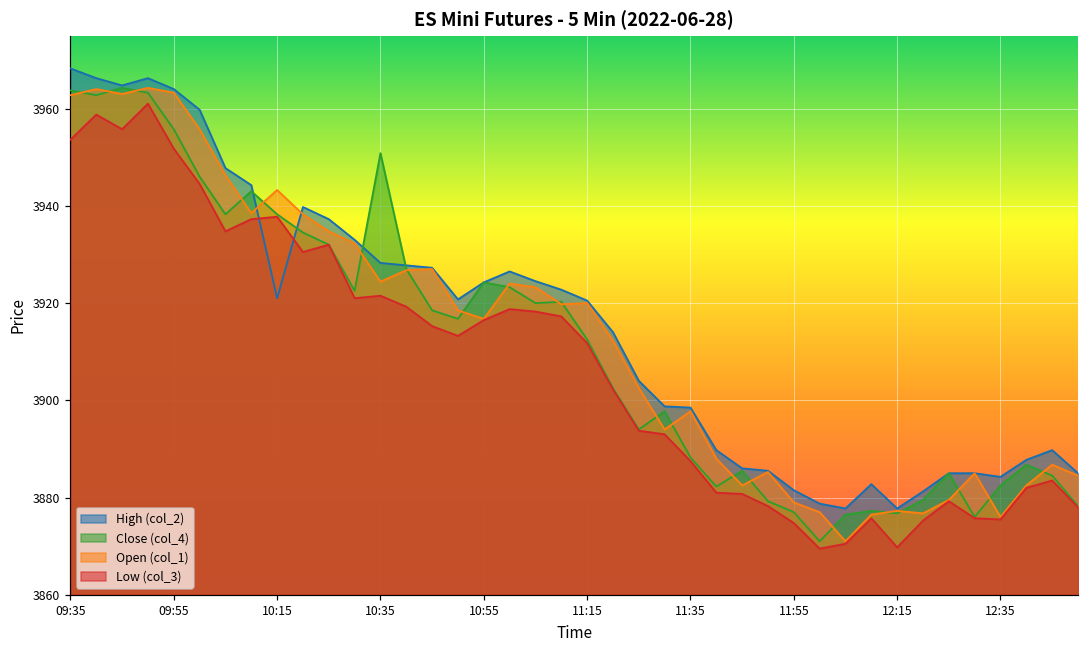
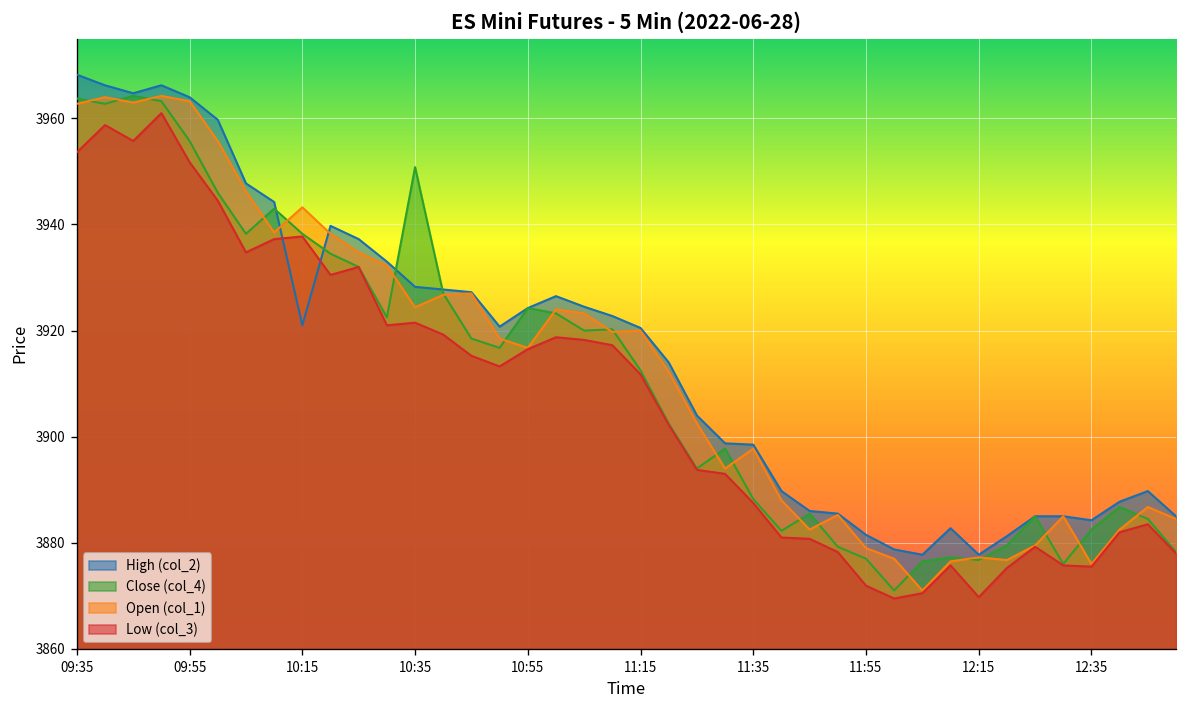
  {
    "High (col_2)": {
      "09:35": 3968,
      "09:55": 3964,
      "10:15": 3921,
      "10:35": 3928,
      "11:35": 3899,
      "11:55": 3882,
      "12:35": 3884
    },
    "Close (col_4)": {
      "09:35": 3964,
      "09:55": 3956,
      "10:35": 3951,
      "11:15": 3913,
      "11:35": 3888,
      "11:55": 3877,
      "12:35": 3883
    },
    "Open (col_1)": {
      "09:35": 3963,
      "09:55": 3963,
      "10:15": 3943,
      "10:35": 3924,
      "11:35": 3898,
      "11:55": 3879
    },
    "Low (col_3)": {
      "09:35": 3954,
      "09:55": 3952,
      "10:35": 3922,
      "11:15": 3912,
      "11:35": 3888,
-     "11:55": 3875,
+     "11:55": 3872,
      "12:15": 3870
    }
  }
